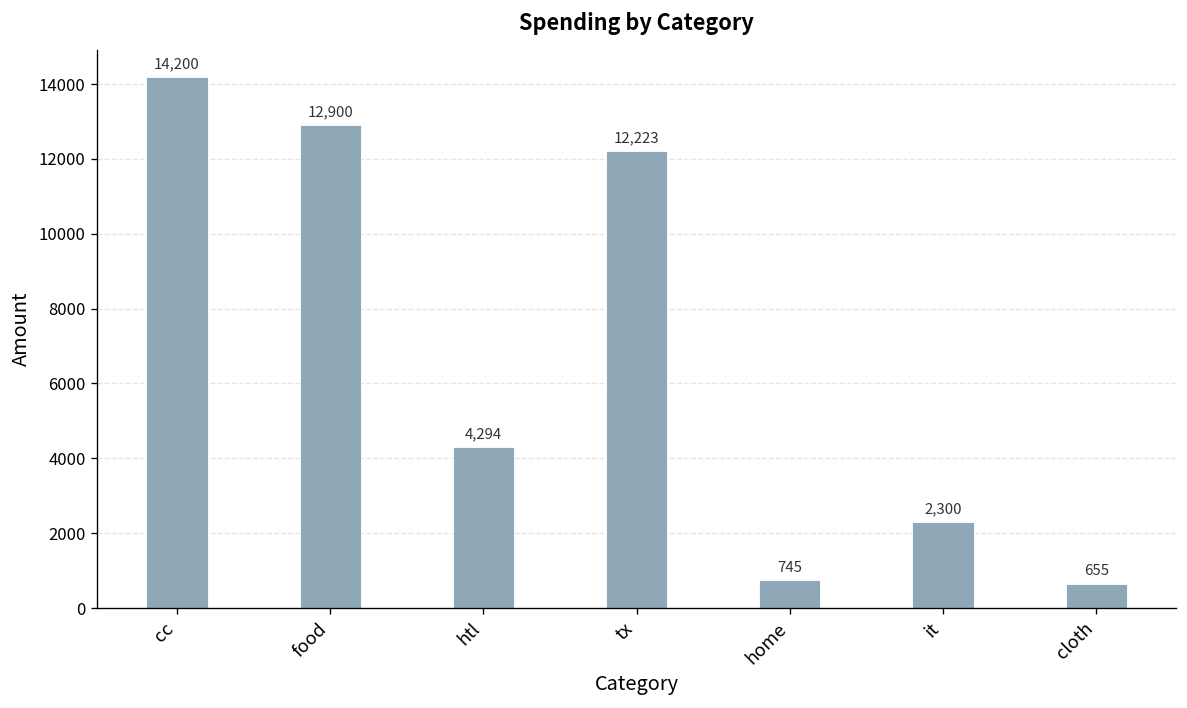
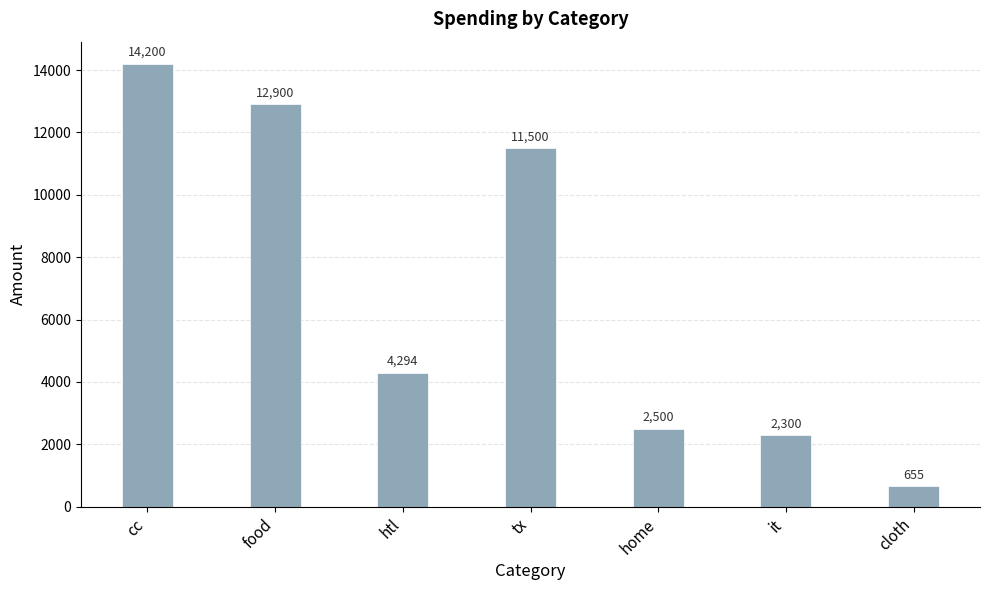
  {
    "cc": "14,200",
    "food": "12,900",
    "htl": "4,294",
-   "tx": "12,223",
-   "home": "745",
+   "tx": "11,500",
+   "home": "2,500",
    "it": "2,300",
    "cloth": "655"
  }
